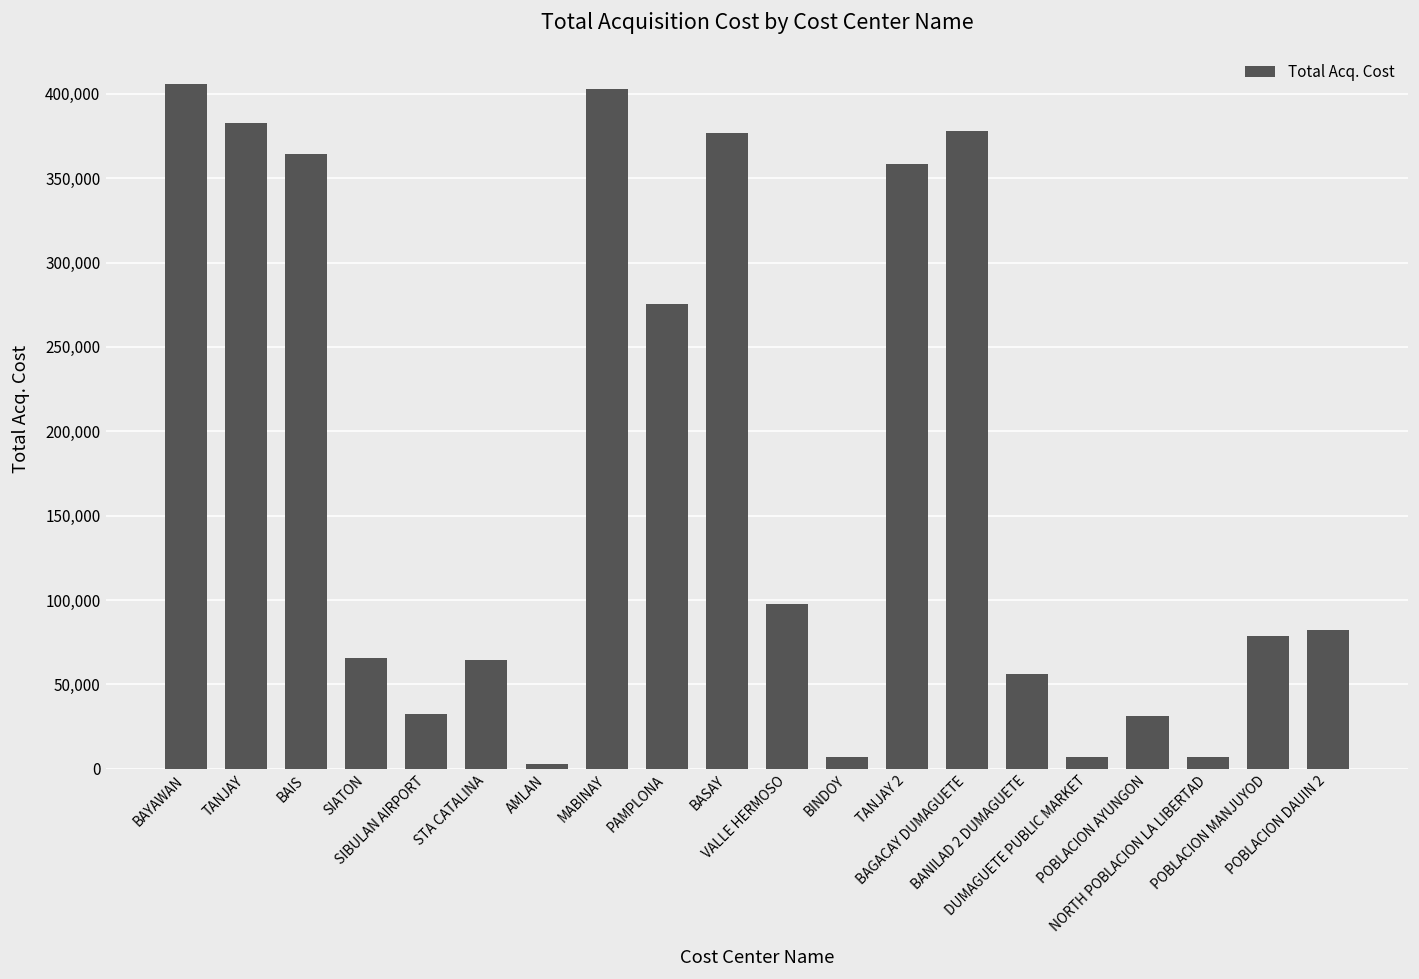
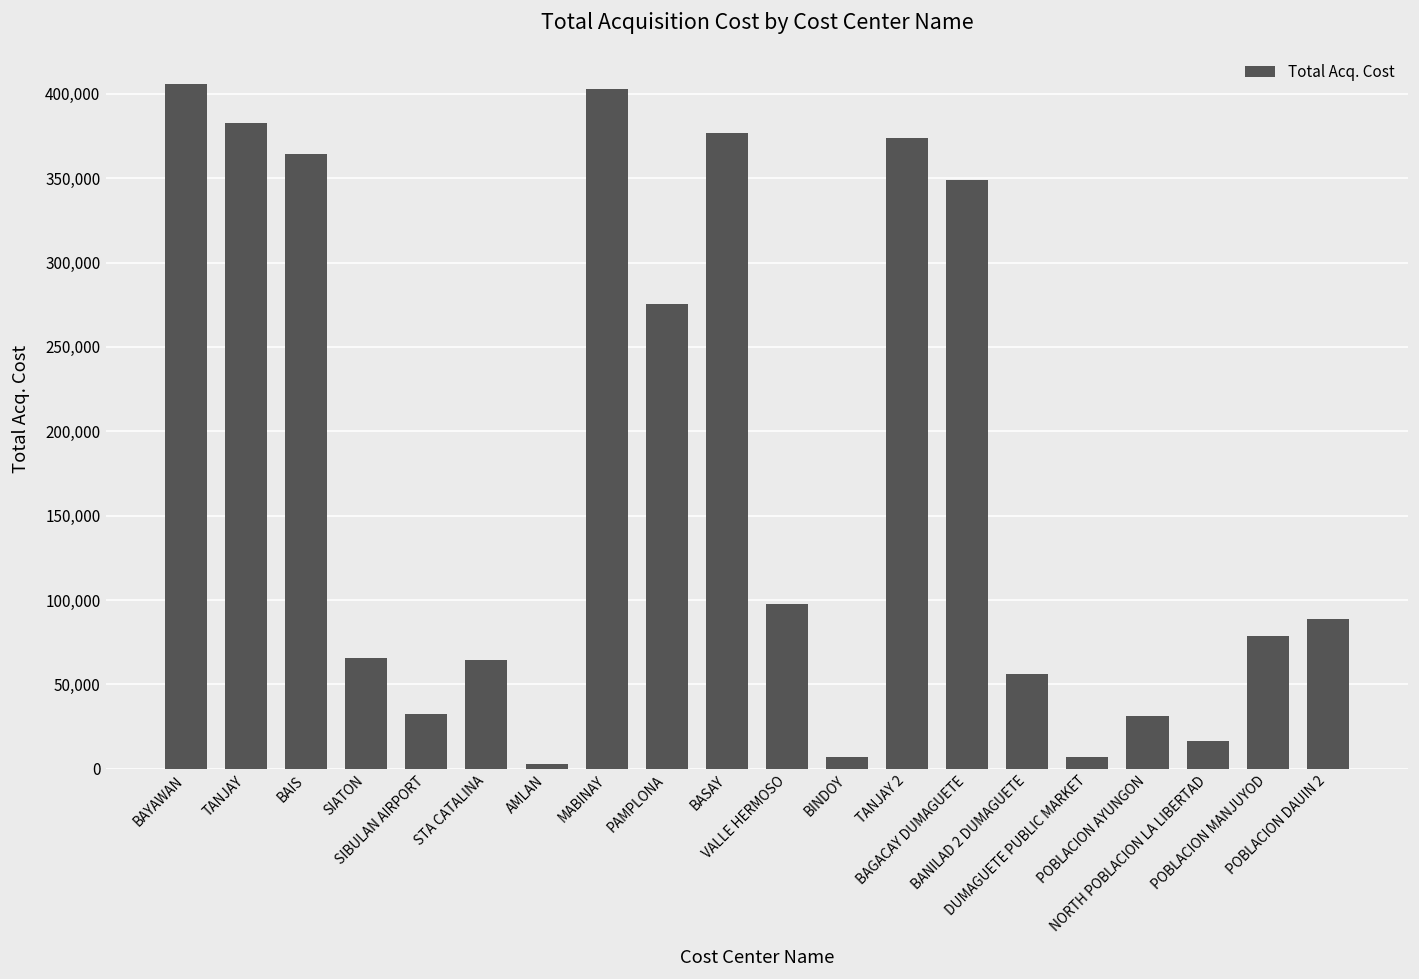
  {
    "BAYAWAN": "406,000",
    "TANJAY": "383,000",
    "BAIS": "364,000",
    "SIATON": "65,000",
    "SIBULAN AIRPORT": "32,000",
    "STA CATALINA": "64,000",
    "AMLAN": "3,000",
    "MABINAY": "403,000",
    "PAMPLONA": "275,000",
    "BASAY": "377,000",
    "VALLE HERMOSO": "98,000",
    "BINDOY": "7,000",
-   "TANJAY 2": "359,000",
-   "BAGACAY DUMAGUETE": "378,000",
+   "TANJAY 2": "374,000",
+   "BAGACAY DUMAGUETE": "349,000",
    "BANILAD 2 DUMAGUETE": "56,000",
    "DUMAGUETE PUBLIC MARKET": "7,000",
    "POBLACION AYUNGON": "31,000",
-   "NORTH POBLACION LA LIBERTAD": "7,000",
+   "NORTH POBLACION LA LIBERTAD": "17,000",
    "POBLACION MANJUYOD": "79,000",
-   "POBLACION DAUIN 2": "82,000"
+   "POBLACION DAUIN 2": "89,000"
  }
